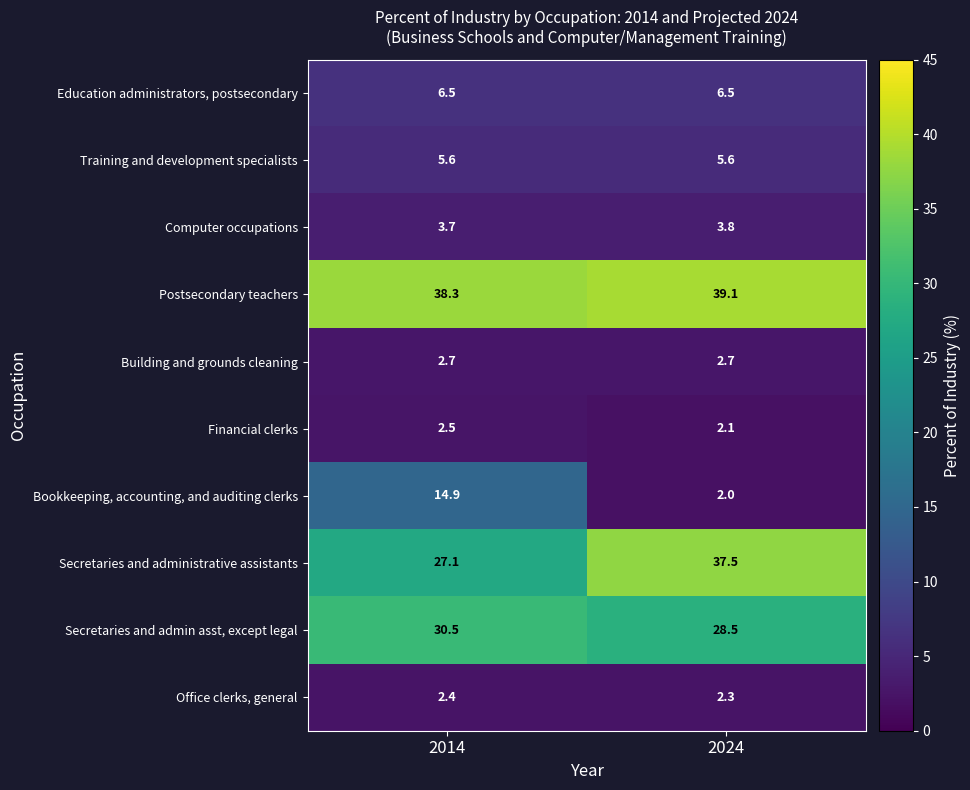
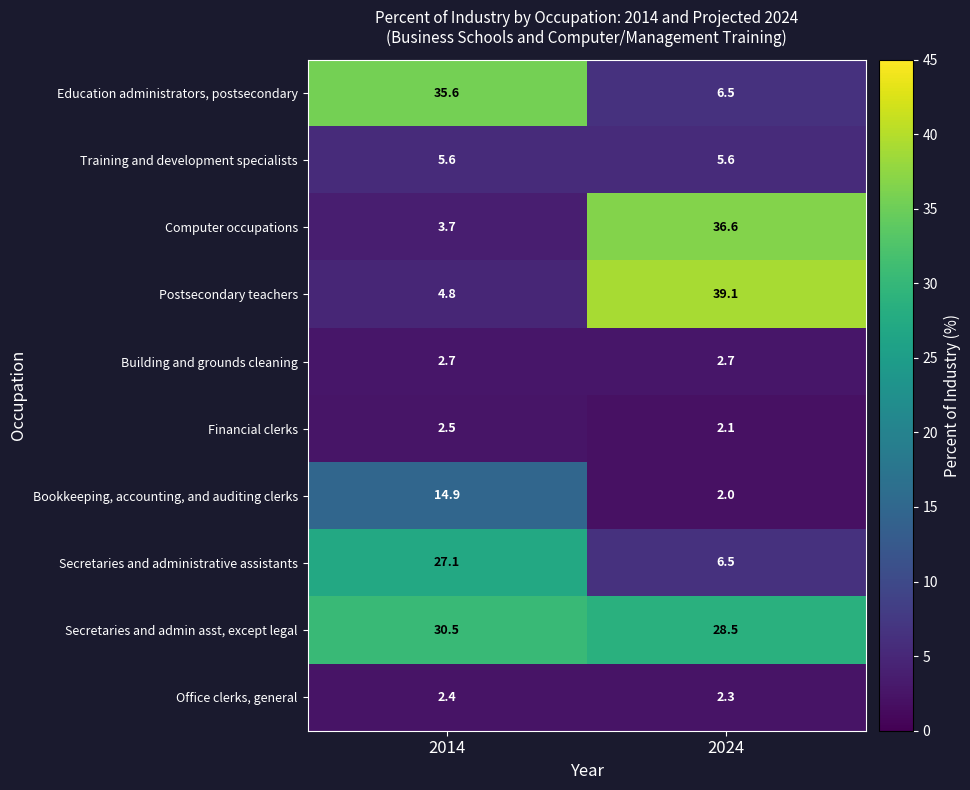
  {
    "Education administrators, postsecondary": {
-     "2014": 6.5,
+     "2014": 35.6,
      "2024": 6.5
    },
    "Training and development specialists": {
      "2014": 5.6,
      "2024": 5.6
    },
    "Computer occupations": {
      "2014": 3.7,
-     "2024": 3.8
+     "2024": 36.6
    },
    "Postsecondary teachers": {
-     "2014": 38.3,
+     "2014": 4.8,
      "2024": 39.1
    },
    "Building and grounds cleaning": {
      "2014": 2.7,
      "2024": 2.7
    },
    "Financial clerks": {
      "2014": 2.5,
      "2024": 2.1
    },
    "Bookkeeping, accounting, and auditing clerks": {
      "2014": 14.9,
      "2024": 2.0
    },
    "Secretaries and administrative assistants": {
      "2014": 27.1,
-     "2024": 37.5
+     "2024": 6.5
    },
    "Secretaries and admin asst, except legal": {
      "2014": 30.5,
      "2024": 28.5
    },
    "Office clerks, general": {
      "2014": 2.4,
      "2024": 2.3
    }
  }
